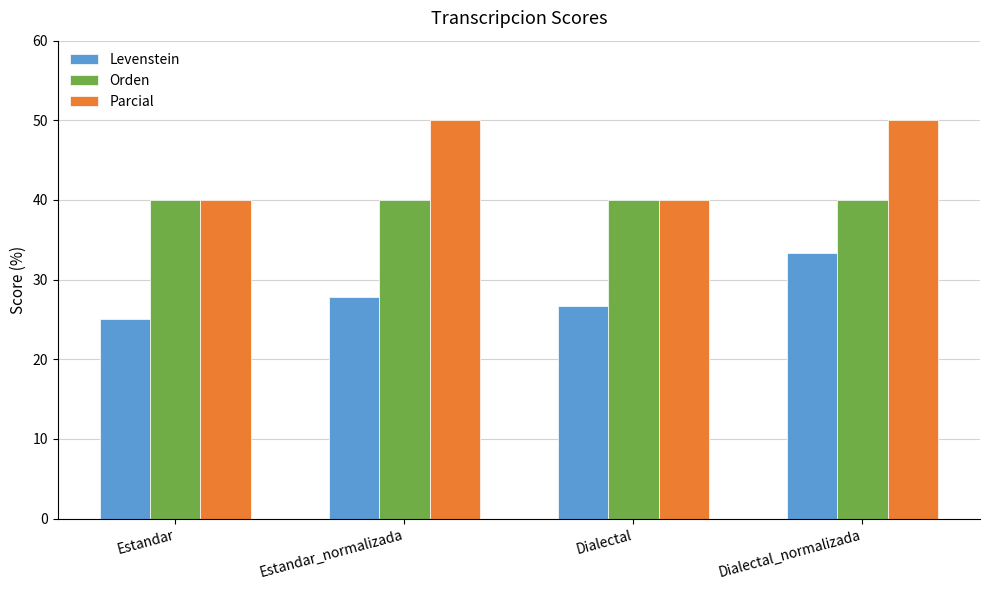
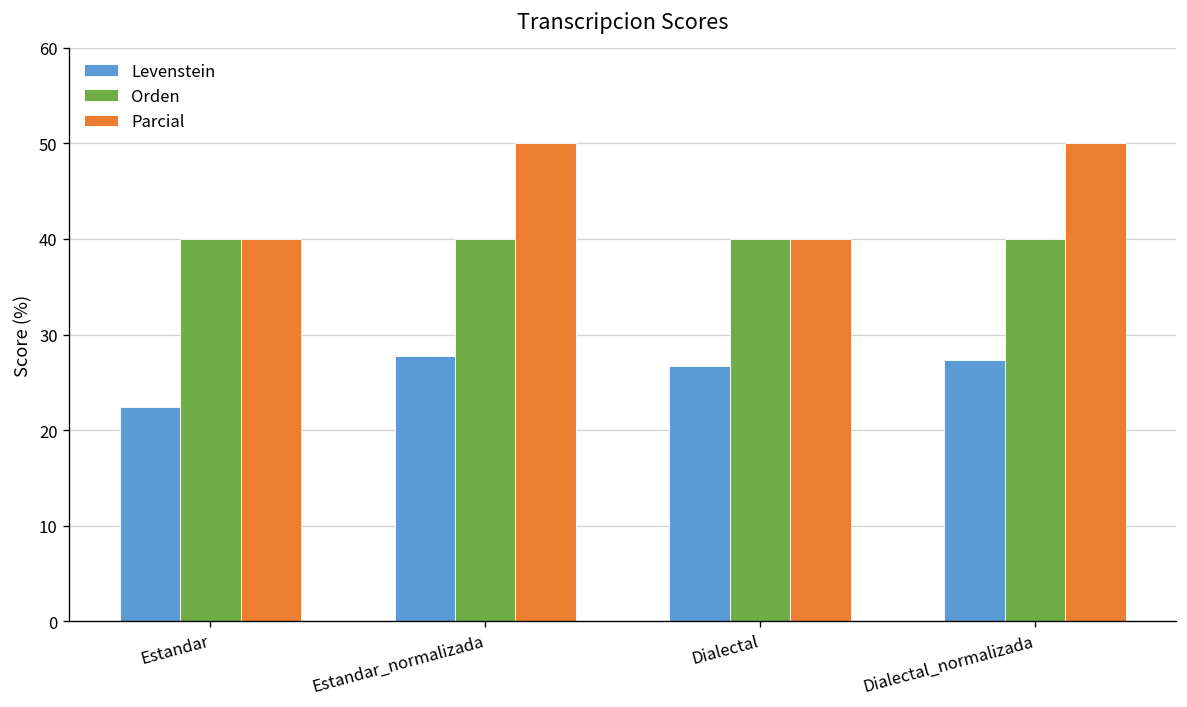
  {
    "Levenstein": {
-     "Estandar": 25,
+     "Estandar": 22,
      "Estandar_normalizada": 28,
      "Dialectal": 27,
-     "Dialectal_normalizada": 33
+     "Dialectal_normalizada": 27
    },
    "Orden": {
      "Estandar": 40,
      "Estandar_normalizada": 40,
      "Dialectal": 40,
      "Dialectal_normalizada": 40
    },
    "Parcial": {
      "Estandar": 40,
      "Estandar_normalizada": 50,
      "Dialectal": 40,
      "Dialectal_normalizada": 50
    }
  }
